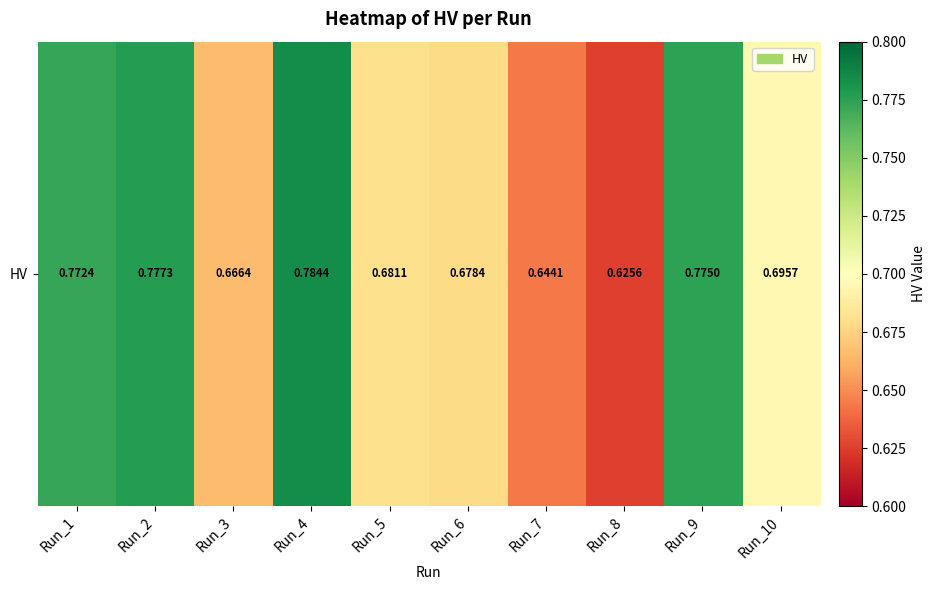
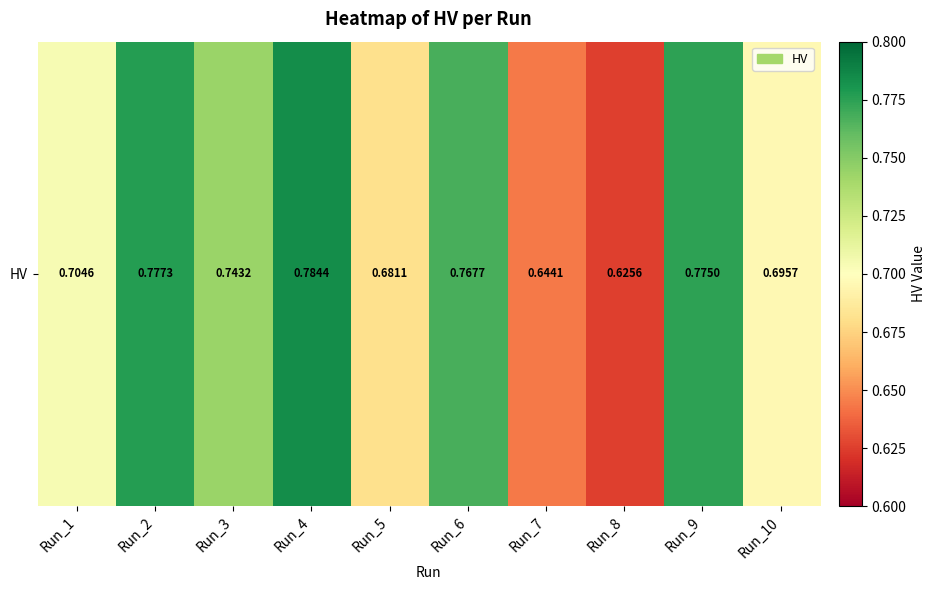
  {
    "HV": {
-     "Run_1": 0.7724,
+     "Run_1": 0.7046,
      "Run_2": 0.7773,
-     "Run_3": 0.6664,
+     "Run_3": 0.7432,
      "Run_4": 0.7844,
      "Run_5": 0.6811,
-     "Run_6": 0.6784,
+     "Run_6": 0.7677,
      "Run_7": 0.6441,
      "Run_8": 0.6256,
      "Run_9": 0.7750,
      "Run_10": 0.6957
    }
  }
